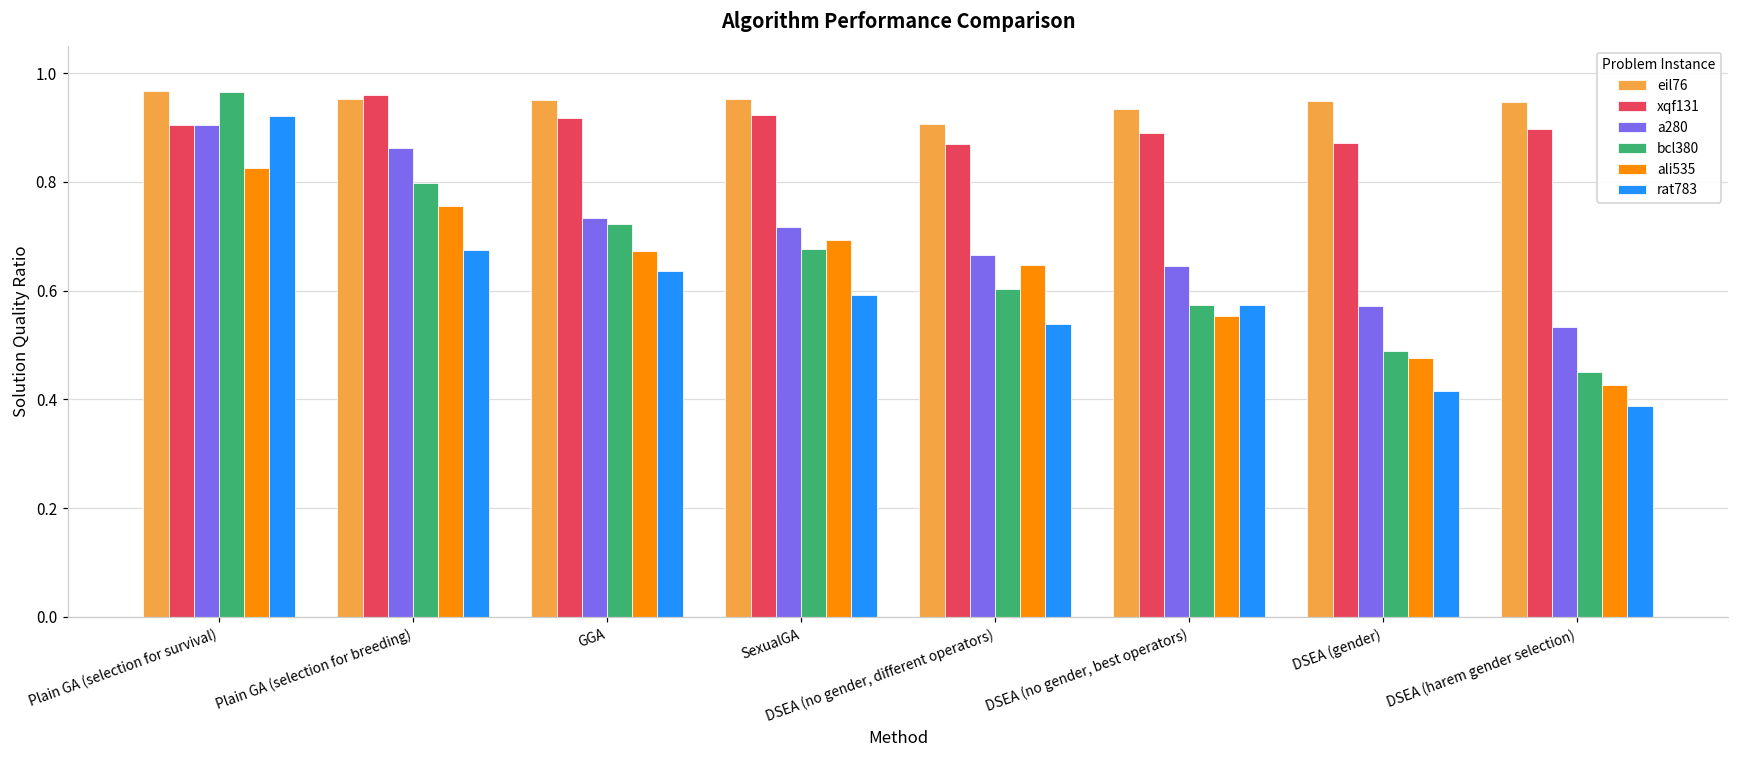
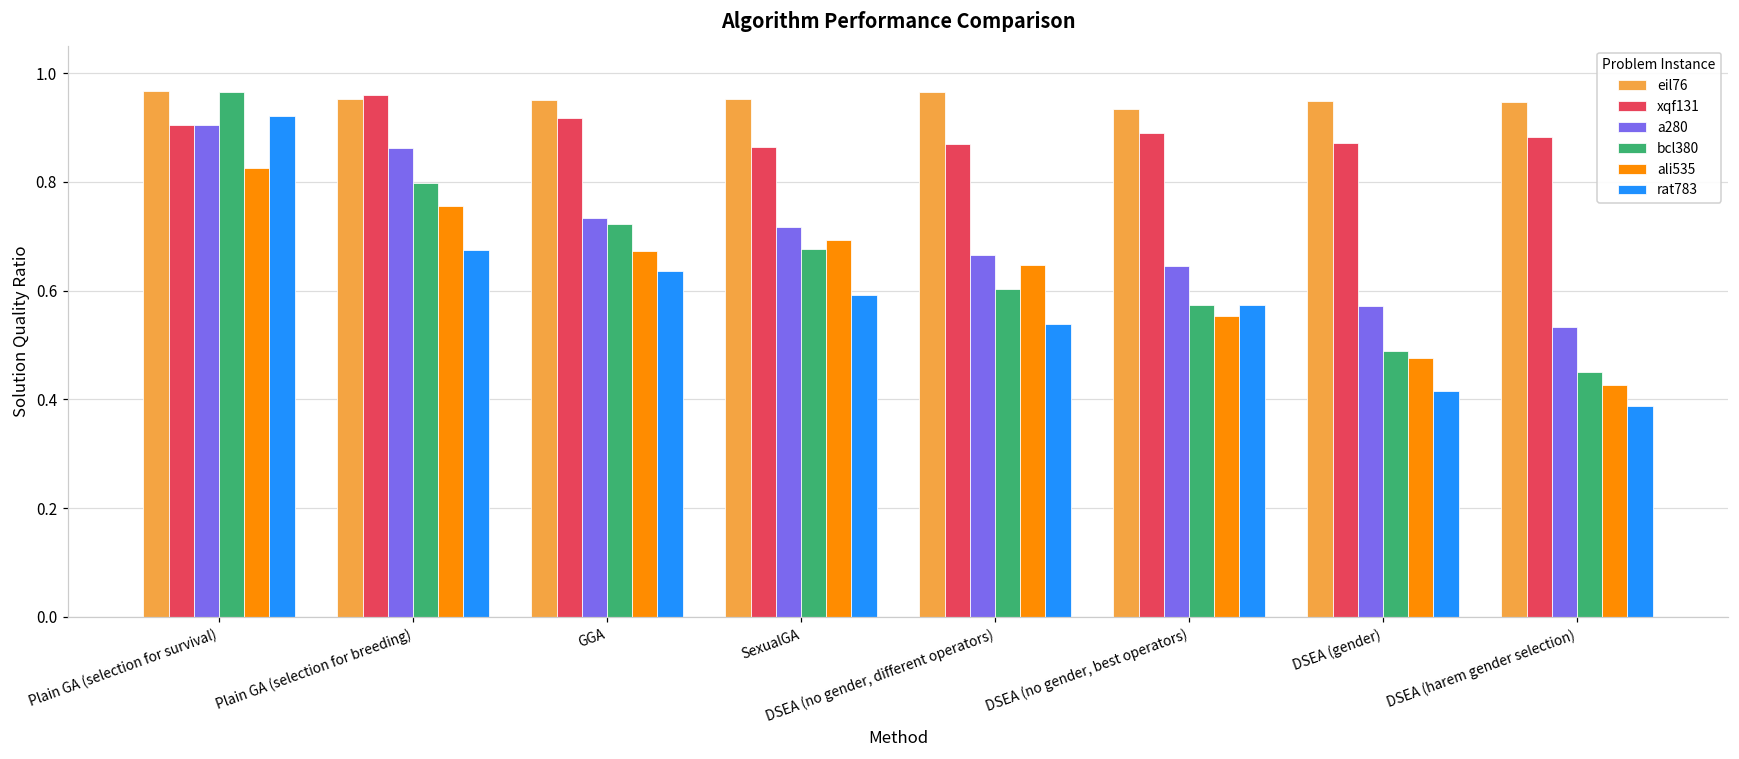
  {
    "eil76": {
      "Plain GA (selection for survival)": 0.97,
      "Plain GA (selection for breeding)": 0.95,
      "GGA": 0.95,
      "SexualGA": 0.95,
-     "DSEA (no gender, different operators)": 0.91,
+     "DSEA (no gender, different operators)": 0.96,
      "DSEA (no gender, best operators)": 0.93,
      "DSEA (gender)": 0.95,
      "DSEA (harem gender selection)": 0.95
    },
    "xqf131": {
      "Plain GA (selection for survival)": 0.90,
      "Plain GA (selection for breeding)": 0.96,
      "GGA": 0.92,
-     "SexualGA": 0.92,
+     "SexualGA": 0.86,
      "DSEA (no gender, different operators)": 0.87,
      "DSEA (no gender, best operators)": 0.89,
      "DSEA (gender)": 0.87,
-     "DSEA (harem gender selection)": 0.90
+     "DSEA (harem gender selection)": 0.88
    },
    "a280": {
      "Plain GA (selection for survival)": 0.90,
      "Plain GA (selection for breeding)": 0.86,
      "GGA": 0.73,
      "SexualGA": 0.72,
      "DSEA (no gender, different operators)": 0.67,
      "DSEA (no gender, best operators)": 0.65,
      "DSEA (gender)": 0.57,
      "DSEA (harem gender selection)": 0.53
    },
    "bcl380": {
      "Plain GA (selection for survival)": 0.97,
      "Plain GA (selection for breeding)": 0.80,
      "GGA": 0.72,
      "SexualGA": 0.68,
      "DSEA (no gender, different operators)": 0.60,
      "DSEA (no gender, best operators)": 0.57,
      "DSEA (gender)": 0.49,
      "DSEA (harem gender selection)": 0.45
    },
    "ali535": {
      "Plain GA (selection for survival)": 0.82,
      "Plain GA (selection for breeding)": 0.75,
      "GGA": 0.67,
      "SexualGA": 0.69,
      "DSEA (no gender, different operators)": 0.65,
      "DSEA (no gender, best operators)": 0.55,
      "DSEA (gender)": 0.48,
      "DSEA (harem gender selection)": 0.43
    },
    "rat783": {
      "Plain GA (selection for survival)": 0.92,
      "Plain GA (selection for breeding)": 0.67,
      "GGA": 0.64,
      "SexualGA": 0.59,
      "DSEA (no gender, different operators)": 0.54,
      "DSEA (no gender, best operators)": 0.57,
      "DSEA (gender)": 0.42,
      "DSEA (harem gender selection)": 0.39
    }
  }
